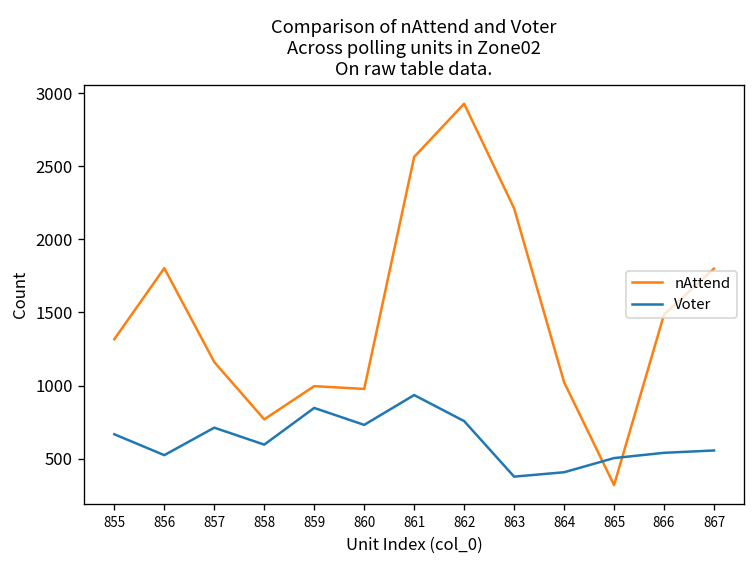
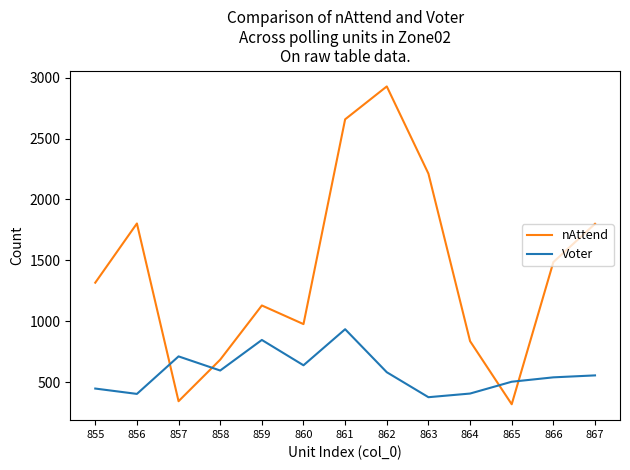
  {
    "nAttend": {
      "855": 1320,
      "856": 1800,
-     "857": 1160,
-     "858": 770,
-     "859": 1000,
+     "857": 340,
+     "858": 690,
+     "859": 1130,
      "860": 980,
-     "861": 2560,
+     "861": 2660,
      "862": 2930,
      "863": 2210,
-     "864": 1020,
+     "864": 840,
      "865": 320,
      "867": 1800
    },
    "Voter": {
-     "855": 670,
-     "856": 520,
+     "855": 450,
+     "856": 400,
      "857": 710,
      "858": 600,
      "859": 850,
-     "860": 730,
+     "860": 640,
      "861": 940,
-     "862": 760,
+     "862": 580,
      "863": 380,
      "864": 410,
      "865": 500,
      "866": 540,
      "867": 560
    }
  }
